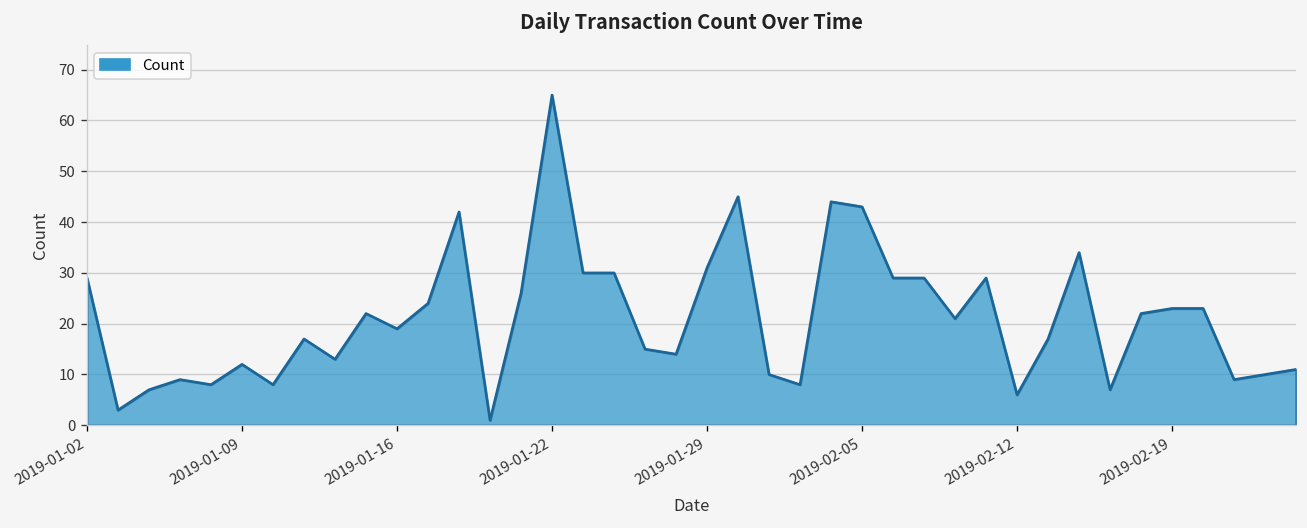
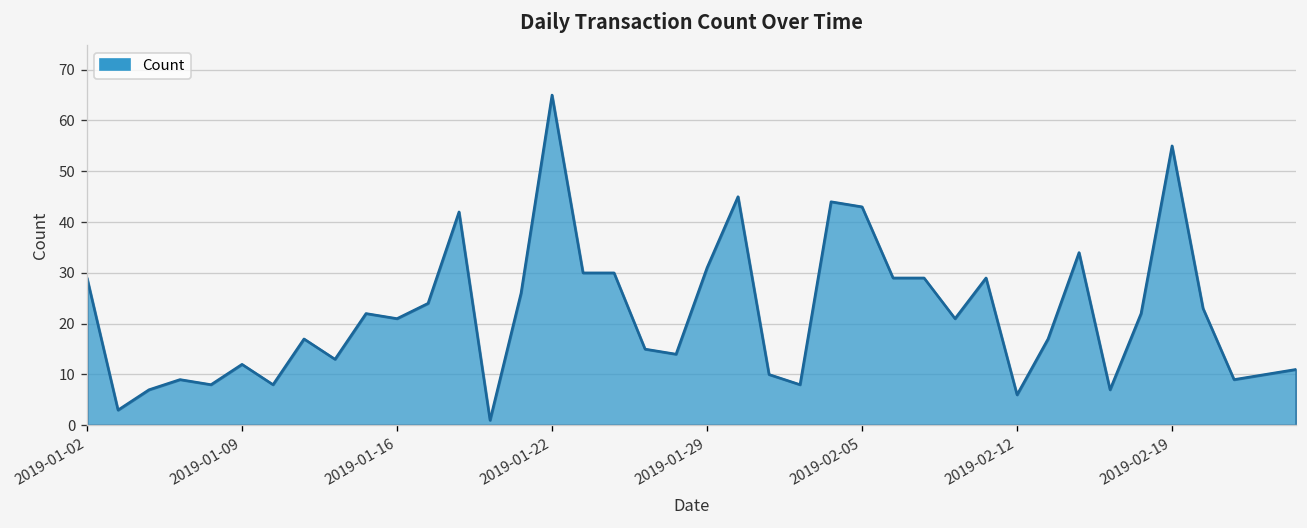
  {
    "2019-01-02": 29,
    "2019-01-09": 12,
-   "2019-01-16": 19,
+   "2019-01-16": 21,
    "2019-01-22": 65,
    "2019-01-29": 31,
    "2019-02-05": 43,
    "2019-02-12": 6,
-   "2019-02-19": 23
+   "2019-02-19": 55
  }
